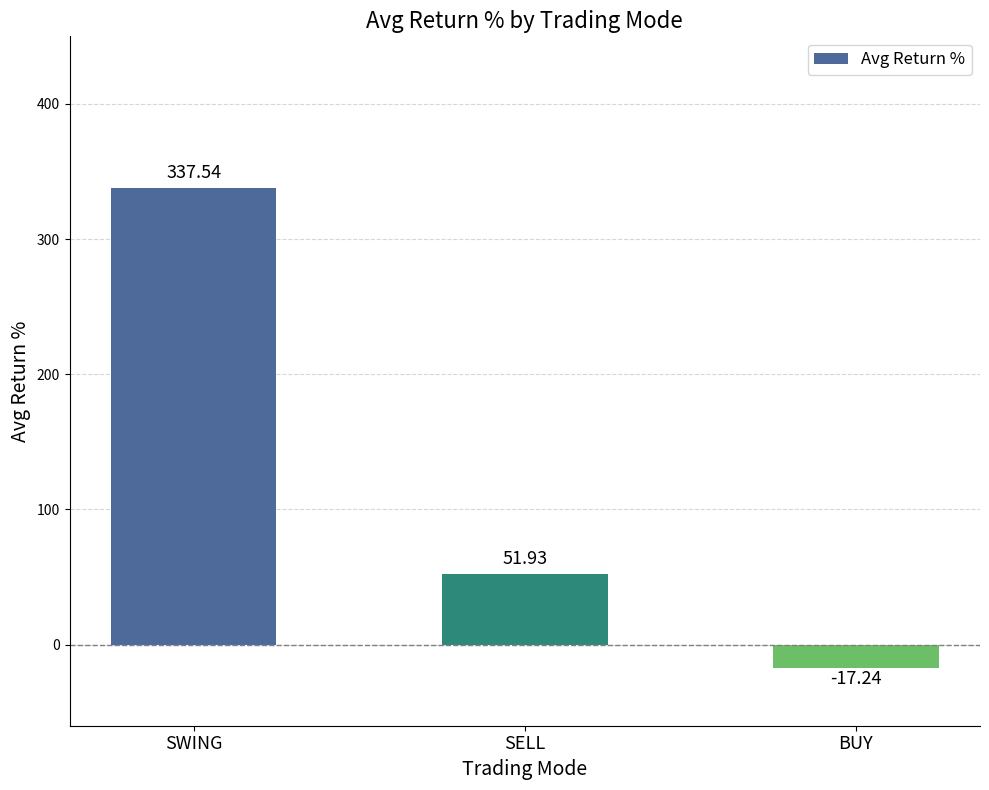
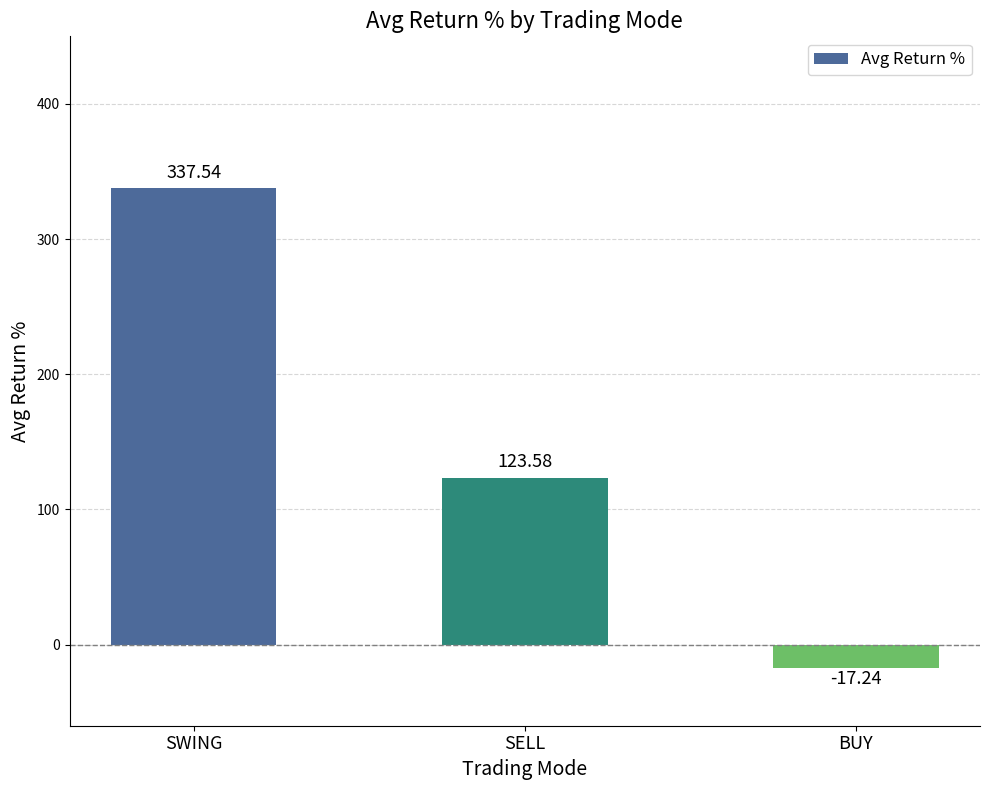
  {
    "SWING": 337.54,
-   "SELL": 51.93,
+   "SELL": 123.58,
    "BUY": -17.24
  }
